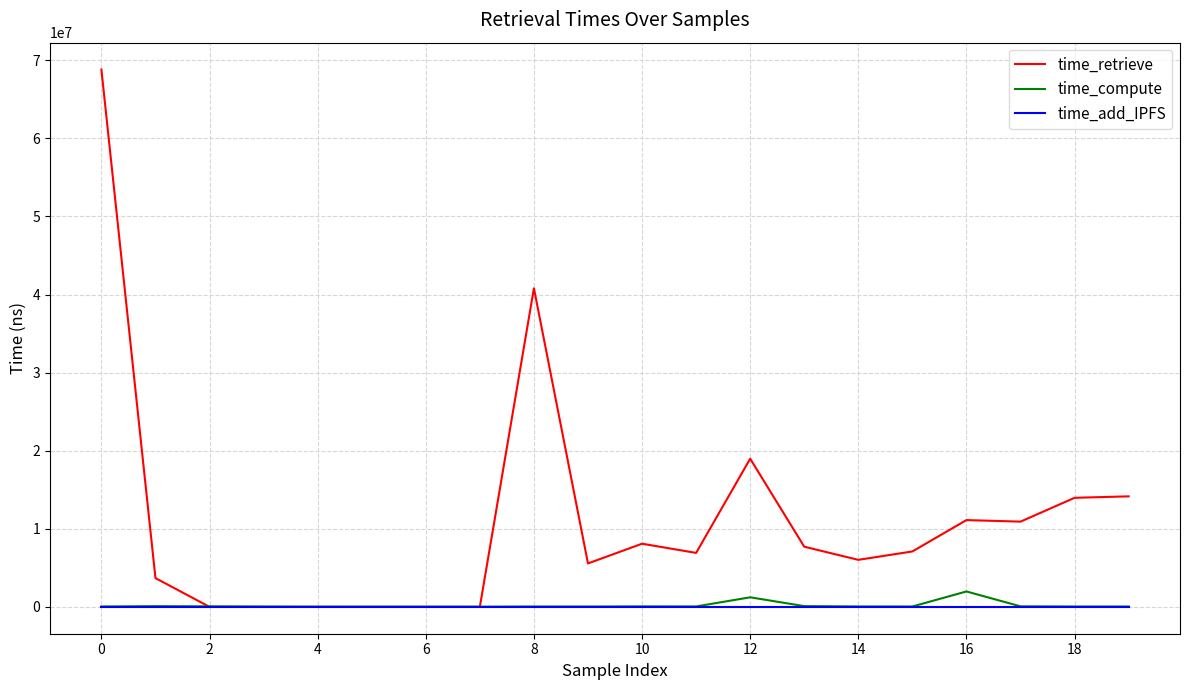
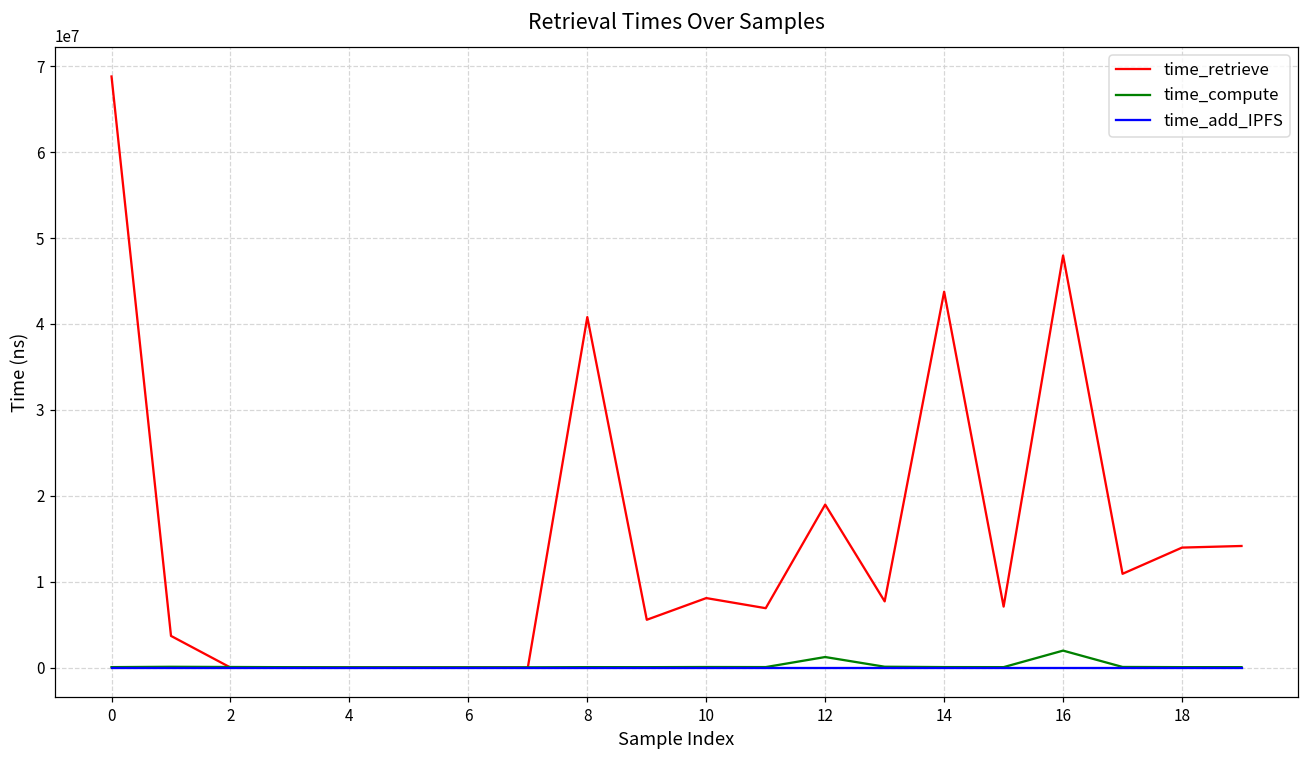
  {
    "time_retrieve": {
      "0": 69000000,
      "8": 41000000,
      "10": 8000000,
      "12": 19000000,
-     "14": 6000000,
-     "16": 11000000,
+     "14": 44000000,
+     "16": 48000000,
      "18": 14000000
    },
    "time_compute": {
      "12": 1000000,
      "16": 2000000
    },
    "time_add_IPFS": {
      "12": 0,
      "16": 0
    }
  }
